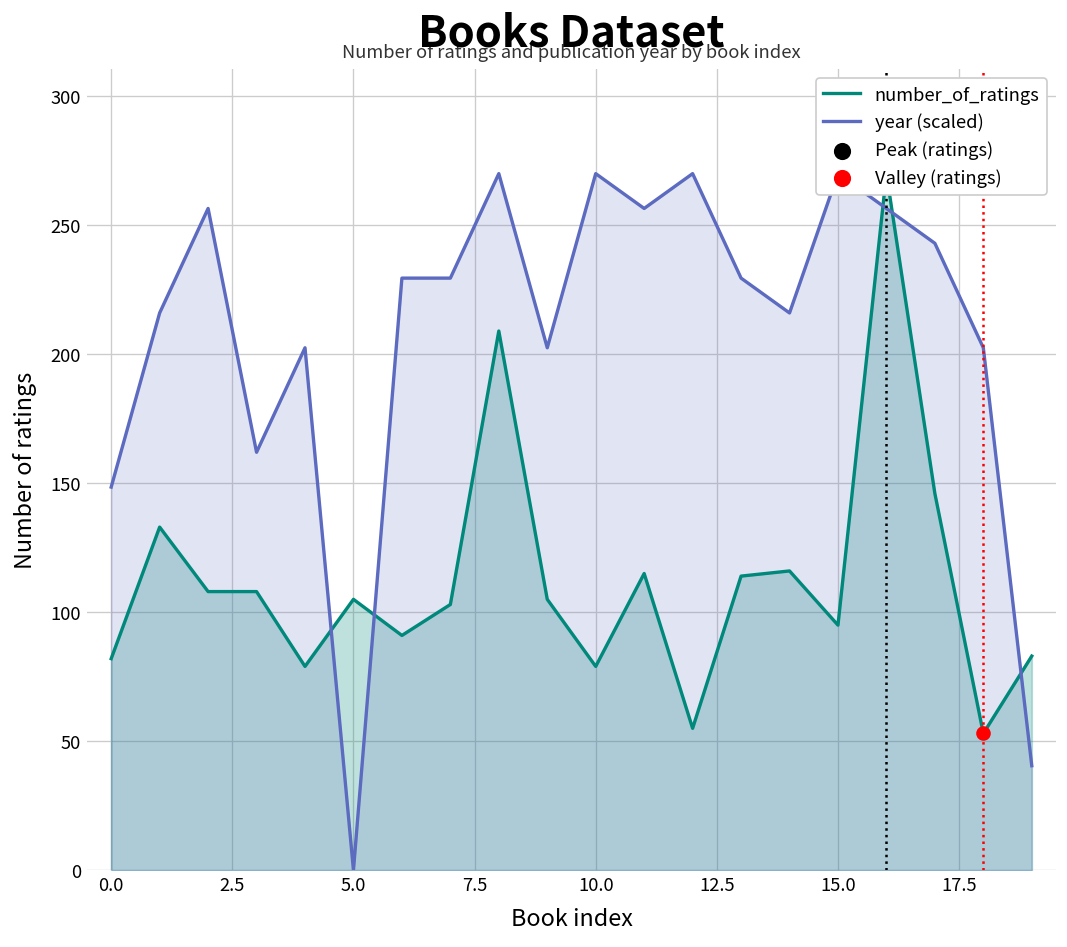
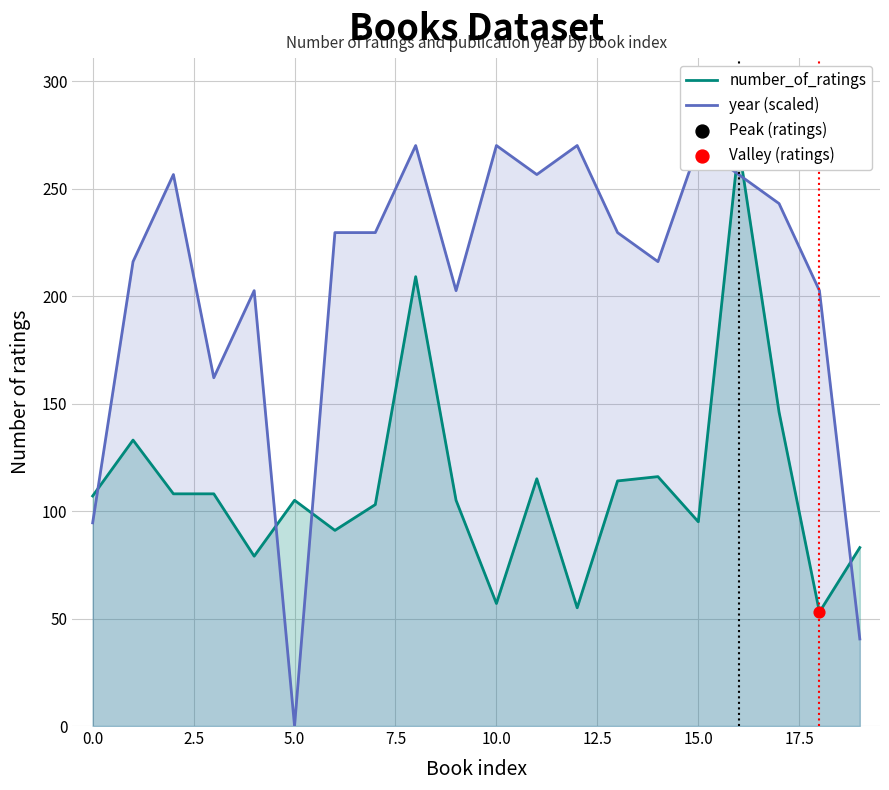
  {
    "number_of_ratings": {
-     "0.0": 82,
+     "0.0": 107,
      "5.0": 105,
-     "10.0": 79,
+     "10.0": 57,
      "15.0": 95
    },
    "year (scaled)": {
-     "0.0": 149,
+     "0.0": 95,
      "5.0": 0,
      "10.0": 270
    }
  }
